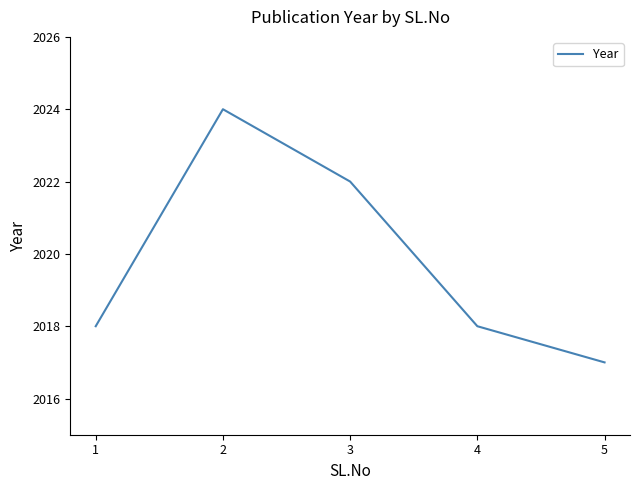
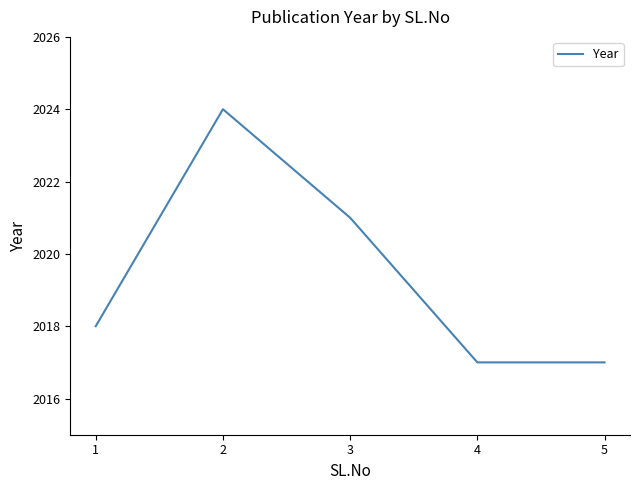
  {
    "1": 2018,
    "2": 2024,
-   "3": 2022,
-   "4": 2018,
+   "3": 2021,
+   "4": 2017,
    "5": 2017
  }
